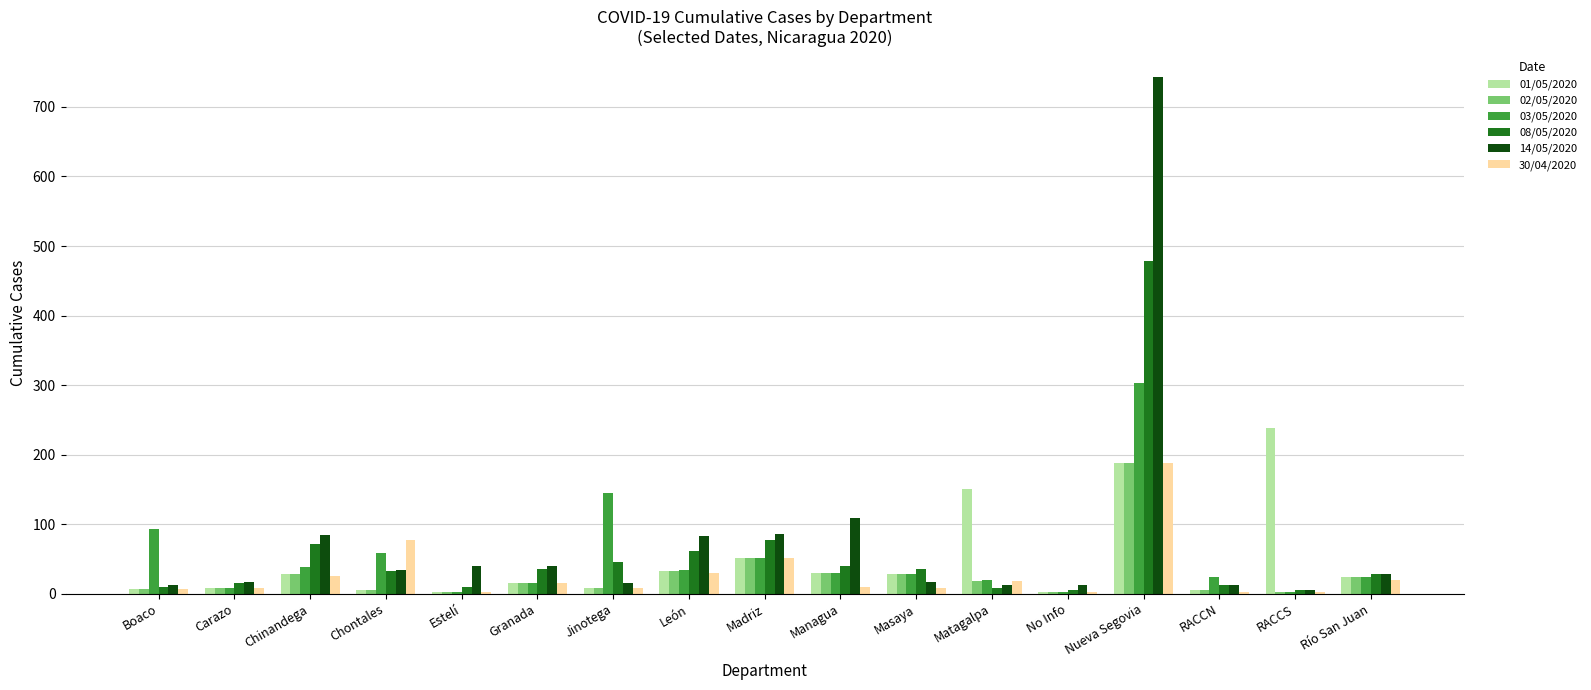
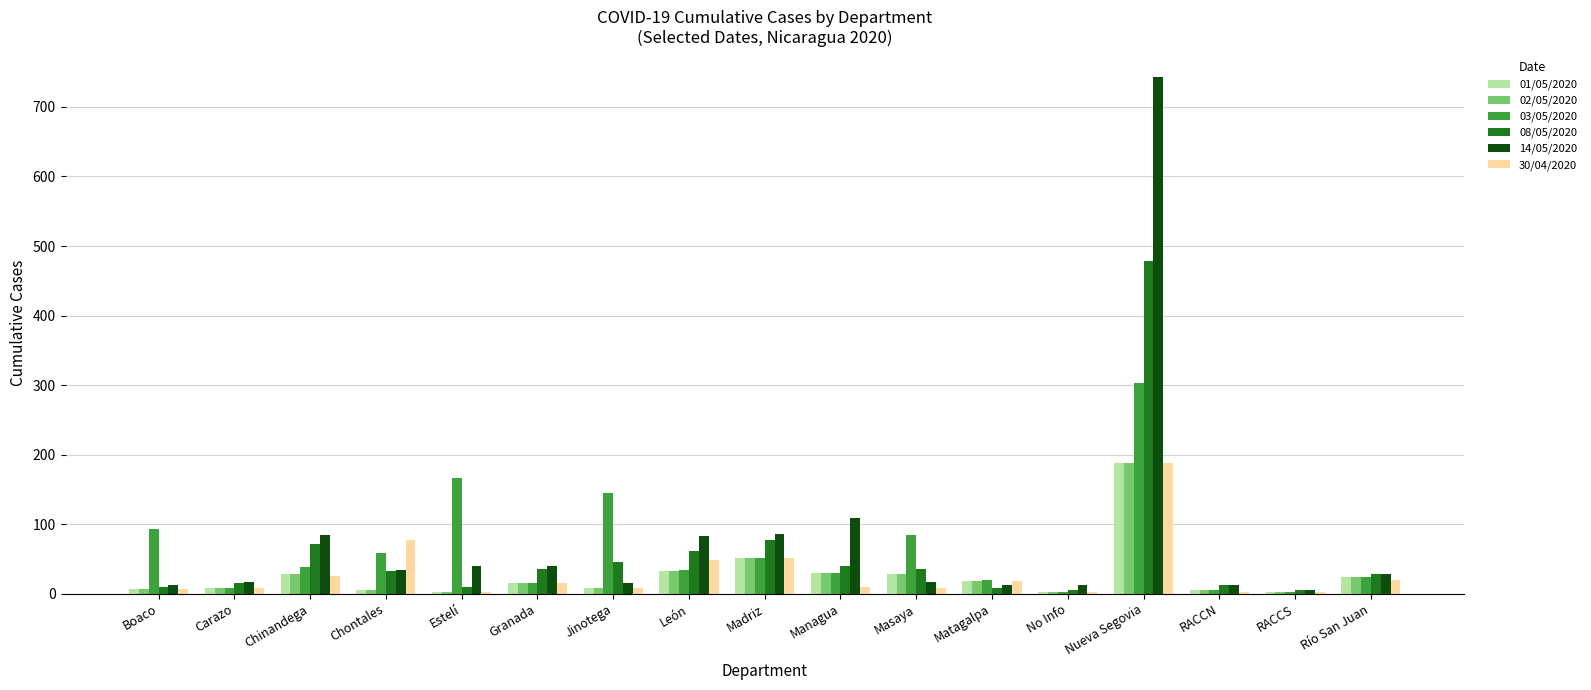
  {
    "01/05/2020": {
      "Boaco": 10,
      "Carazo": 10,
      "Chinandega": 30,
      "Chontales": 10,
      "Granada": 20,
      "Jinotega": 10,
      "León": 30,
      "Madriz": 50,
      "Managua": 30,
      "Masaya": 30,
-     "Matagalpa": 150,
+     "Matagalpa": 20,
      "Nueva Segovia": 190,
      "RACCN": 10,
-     "RACCS": 240,
+     "RACCS": 0,
      "Río San Juan": 20
    },
    "02/05/2020": {
      "Boaco": 10,
      "Carazo": 10,
      "Chinandega": 30,
      "Chontales": 10,
      "Granada": 20,
      "Jinotega": 10,
      "León": 30,
      "Madriz": 50,
      "Managua": 30,
      "Masaya": 30,
      "Matagalpa": 20,
      "Nueva Segovia": 190,
      "RACCN": 10,
      "Río San Juan": 20
    },
    "03/05/2020": {
      "Boaco": 90,
      "Carazo": 10,
      "Chinandega": 40,
      "Chontales": 60,
-     "Estelí": 0,
+     "Estelí": 170,
      "Granada": 20,
      "Jinotega": 150,
      "León": 30,
      "Madriz": 50,
      "Managua": 30,
-     "Masaya": 30,
+     "Masaya": 80,
      "Matagalpa": 20,
      "Nueva Segovia": 300,
-     "RACCN": 20,
+     "RACCN": 10,
      "Río San Juan": 20
    },
    "30/04/2020": {
      "Boaco": 10,
      "Carazo": 10,
      "Chinandega": 30,
      "Chontales": 80,
      "Granada": 20,
      "Jinotega": 10,
-     "León": 30,
+     "León": 50,
      "Madriz": 50,
      "Managua": 10,
      "Masaya": 10,
      "Matagalpa": 20,
      "Nueva Segovia": 190,
      "Río San Juan": 20
    }
  }
